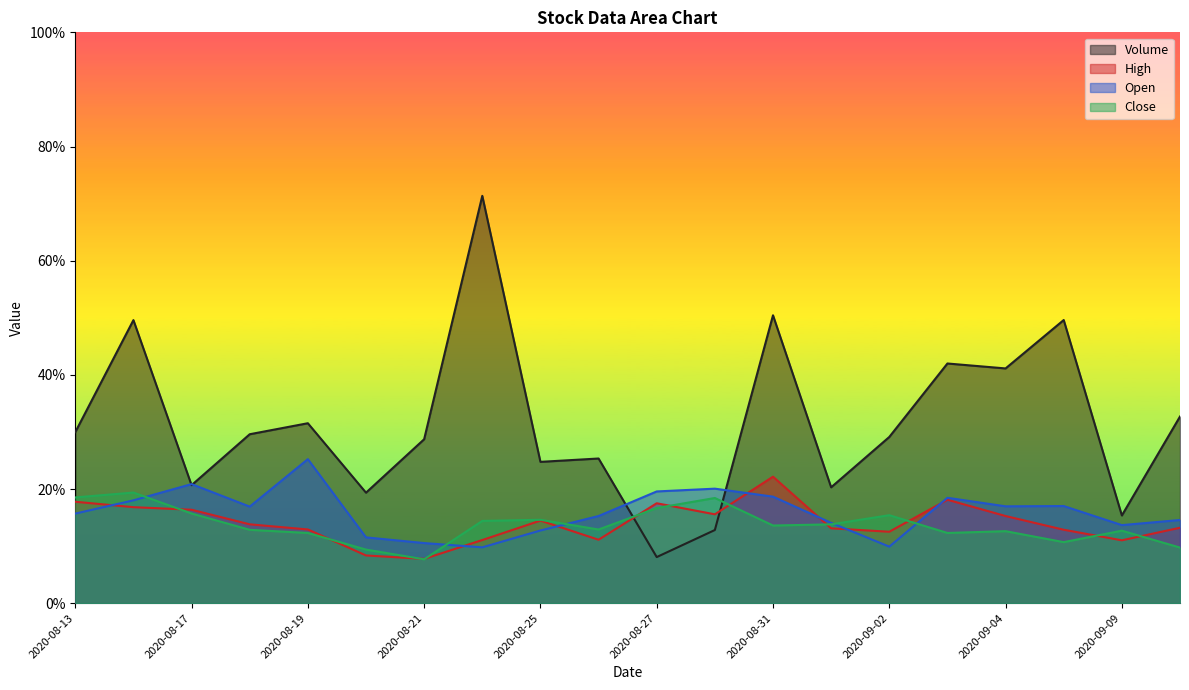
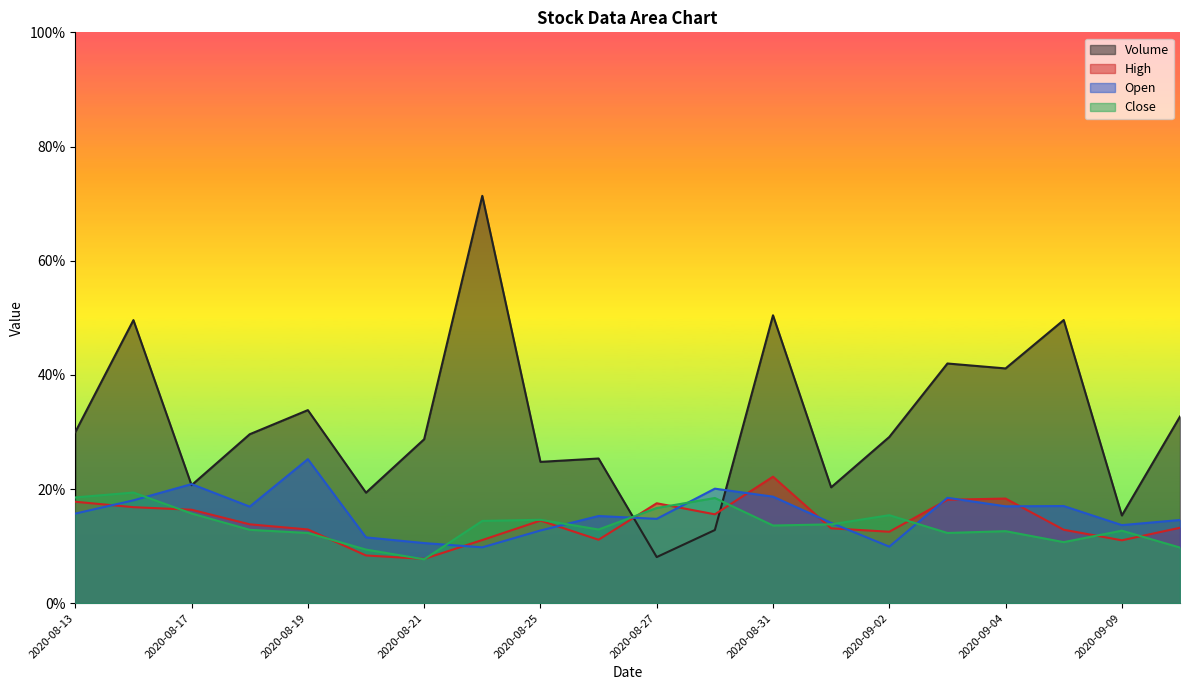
  {
    "Volume": {
      "2020-08-13": "30%",
-     "2020-08-19": "32%",
+     "2020-08-19": "34%",
      "2020-08-21": "29%",
      "2020-08-25": "25%",
      "2020-08-27": "8%",
      "2020-08-31": "50%",
      "2020-09-02": "29%",
      "2020-09-04": "41%",
      "2020-09-09": "15%"
    },
    "High": {
      "2020-08-13": "18%",
      "2020-08-17": "16%",
      "2020-08-19": "13%",
      "2020-08-27": "18%",
      "2020-08-31": "22%",
      "2020-09-02": "13%",
-     "2020-09-04": "15%",
+     "2020-09-04": "18%",
      "2020-09-09": "11%"
    },
    "Open": {
      "2020-08-13": "16%",
      "2020-08-19": "25%",
      "2020-08-21": "11%",
      "2020-08-25": "13%",
-     "2020-08-27": "20%",
+     "2020-08-27": "15%",
      "2020-08-31": "19%",
      "2020-09-02": "10%",
      "2020-09-04": "17%",
      "2020-09-09": "14%"
    },
    "Close": {
      "2020-08-13": "19%",
      "2020-08-17": "16%",
      "2020-08-19": "12%",
      "2020-08-27": "17%",
      "2020-08-31": "14%",
      "2020-09-02": "15%",
      "2020-09-04": "13%",
      "2020-09-09": "13%"
    }
  }
